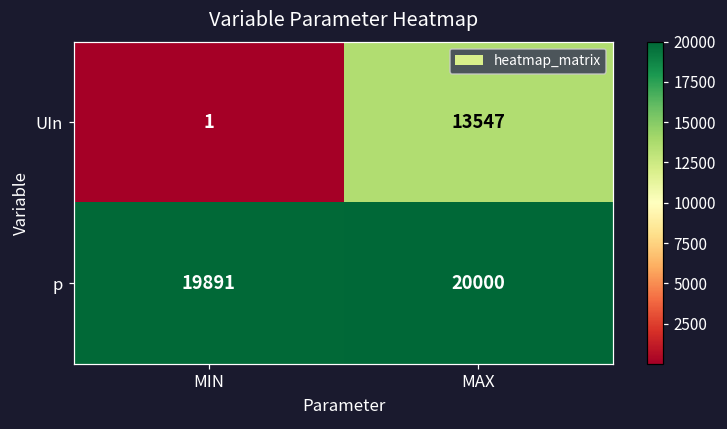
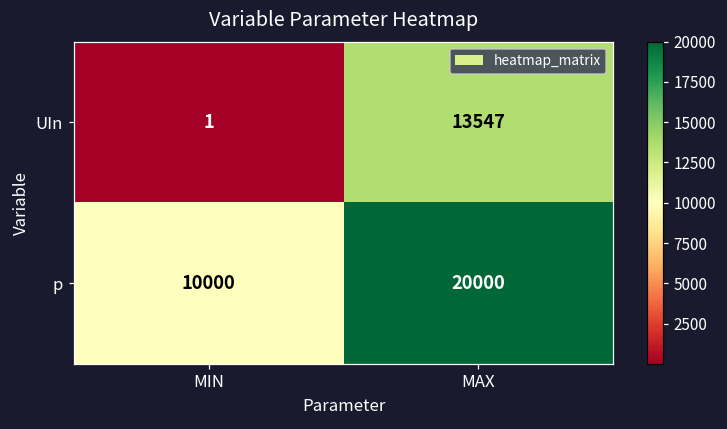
  {
    "UIn": {
      "MIN": 1,
      "MAX": 13547
    },
    "p": {
-     "MIN": 19891,
+     "MIN": 10000,
      "MAX": 20000
    }
  }
